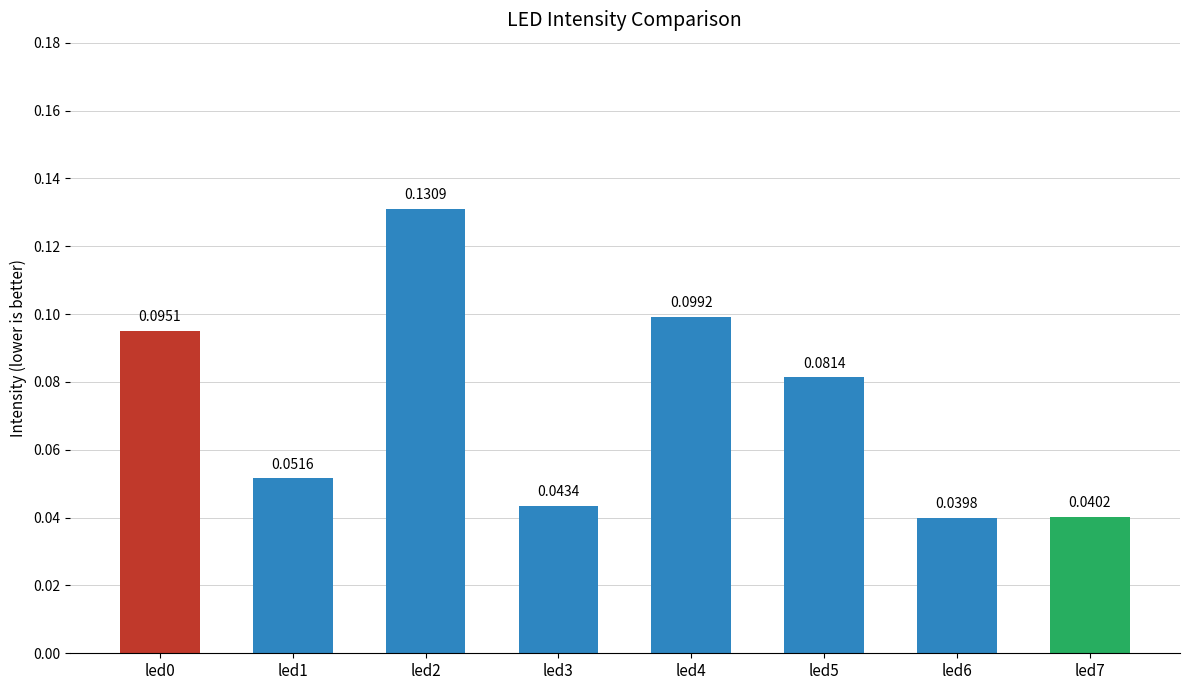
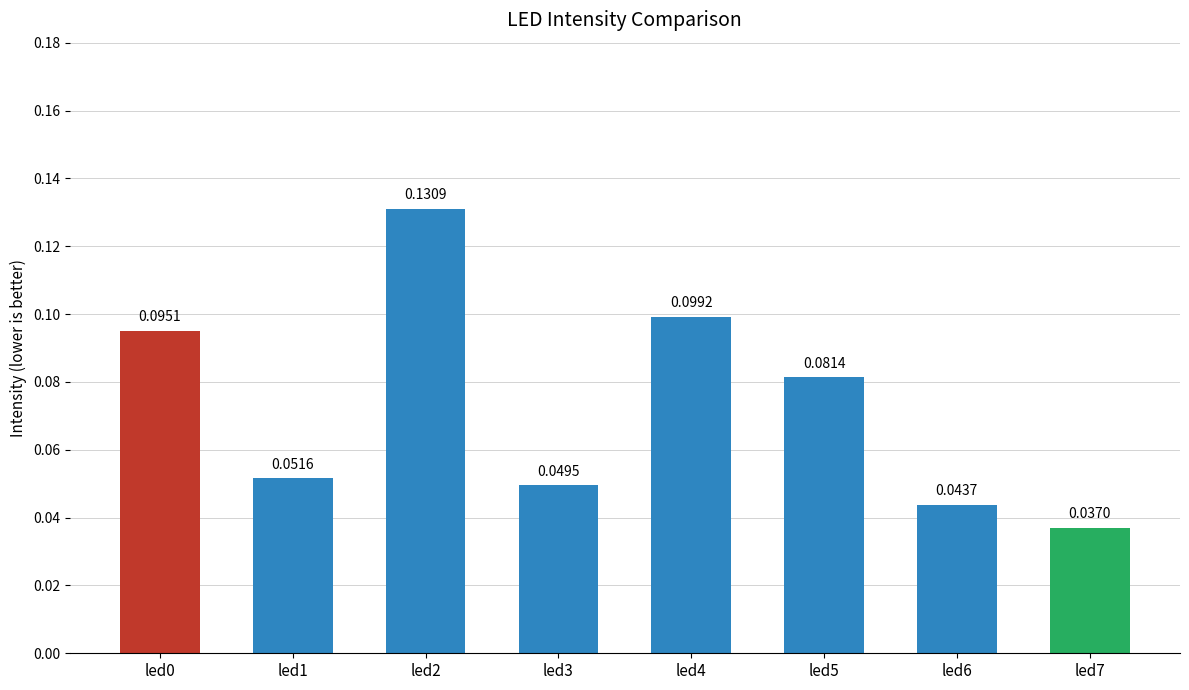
  {
    "led0": 0.0951,
    "led1": 0.0516,
    "led2": 0.1309,
-   "led3": 0.0434,
+   "led3": 0.0495,
    "led4": 0.0992,
    "led5": 0.0814,
-   "led6": 0.0398,
-   "led7": 0.0402
+   "led6": 0.0437,
+   "led7": 0.0370
  }
